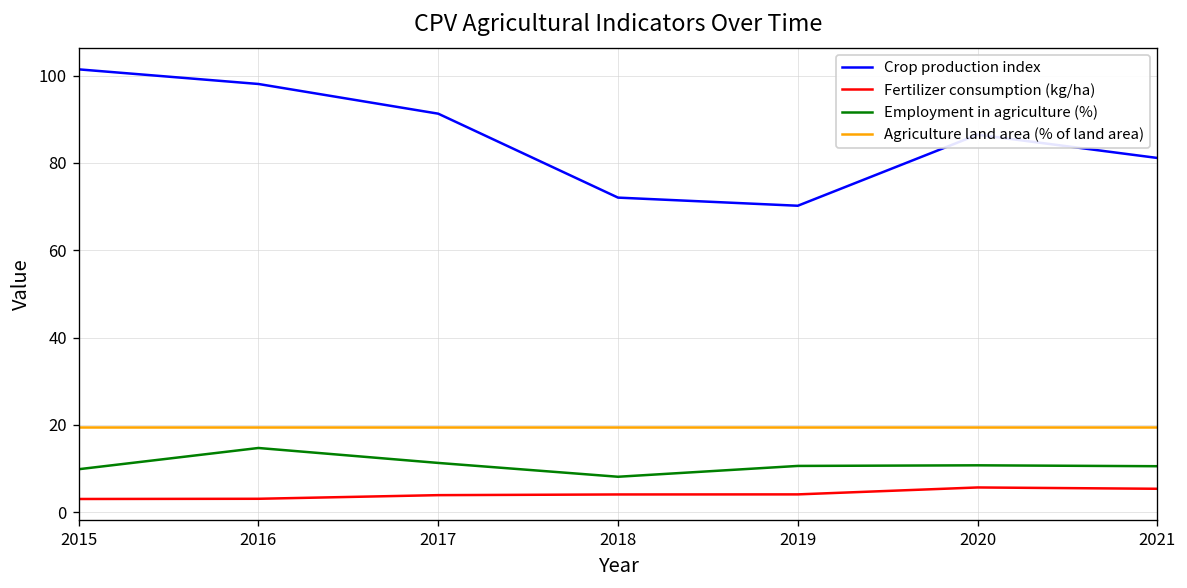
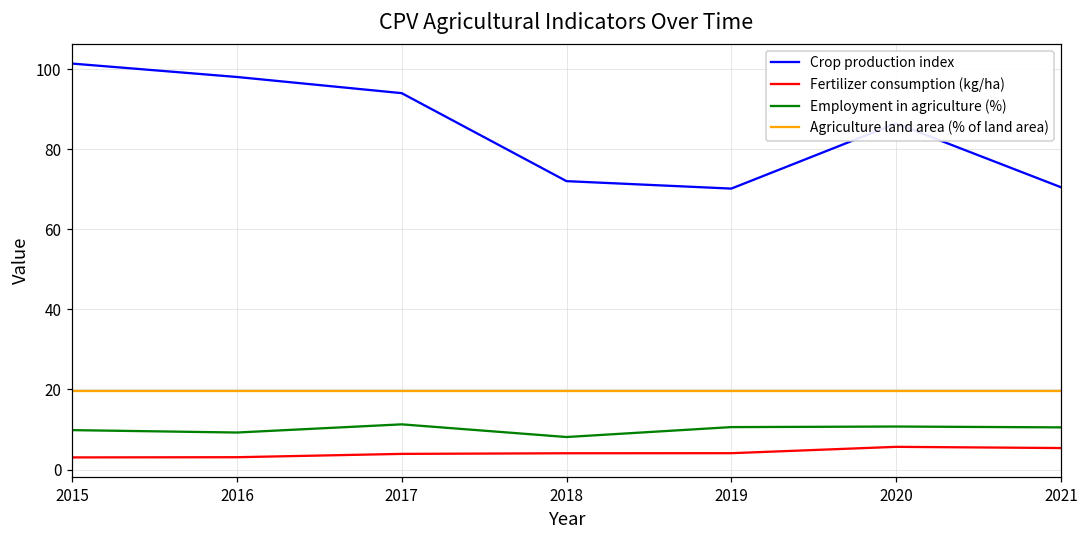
  {
    "Crop production index": {
      "2015": 101,
      "2016": 98,
-     "2017": 91,
+     "2017": 94,
      "2018": 72,
      "2019": 70,
-     "2021": 81
+     "2021": 71
    },
    "Fertilizer consumption (kg/ha)": {
      "2015": 3,
      "2016": 3,
      "2017": 4,
      "2018": 4,
      "2019": 4,
      "2020": 6,
      "2021": 5
    },
    "Employment in agriculture (%)": {
      "2015": 10,
-     "2016": 15,
+     "2016": 9,
      "2017": 11,
      "2018": 8,
      "2019": 11,
      "2020": 11,
      "2021": 11
    },
    "Agriculture land area (% of land area)": {
      "2015": 20,
      "2016": 20,
      "2017": 20,
      "2018": 20,
      "2019": 20,
      "2020": 20,
      "2021": 20
    }
  }
